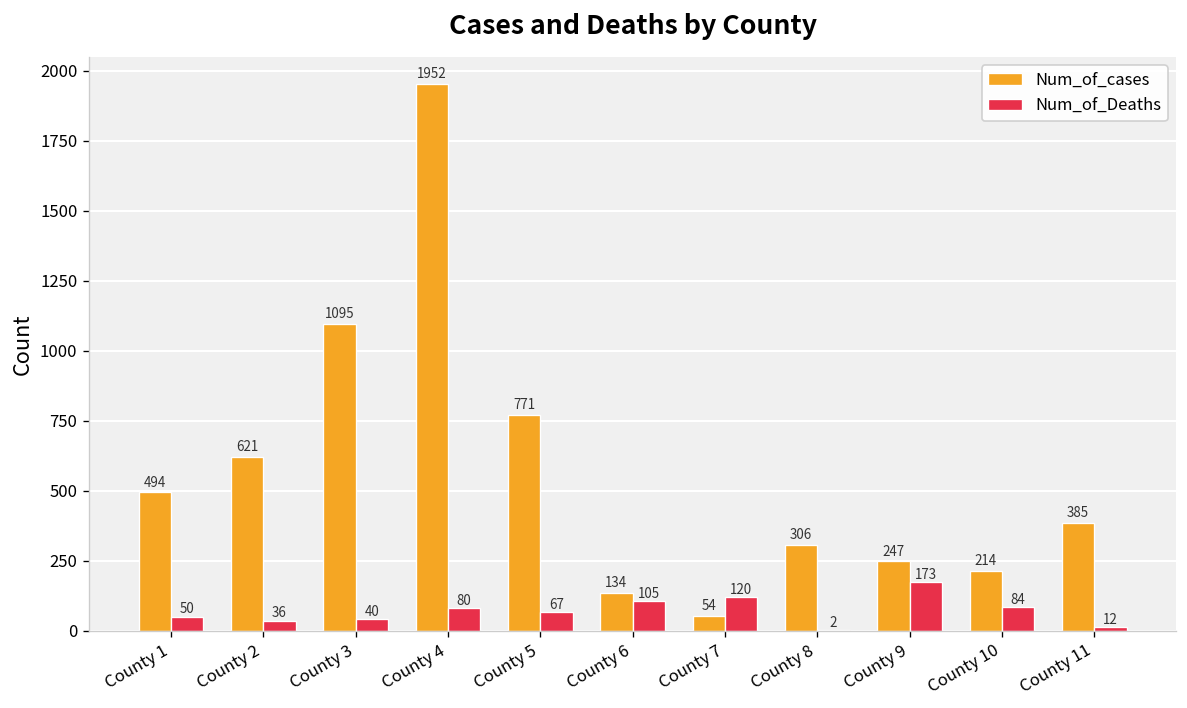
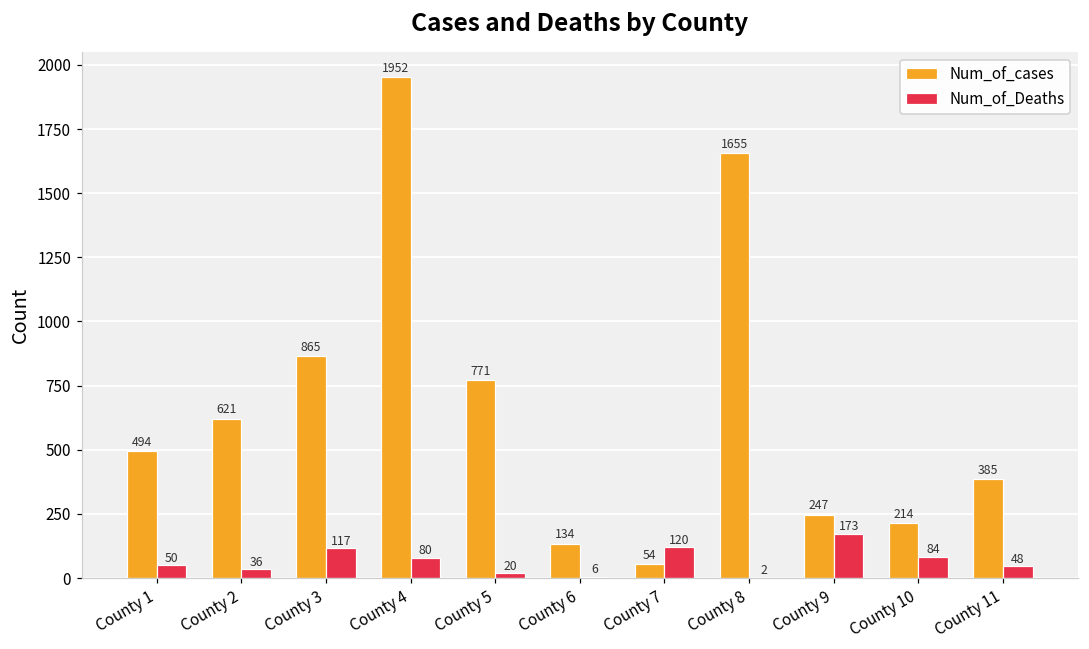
  {
    "Num_of_cases": {
      "County 1": 494,
      "County 2": 621,
-     "County 3": 1095,
+     "County 3": 865,
      "County 4": 1952,
      "County 5": 771,
      "County 6": 134,
      "County 7": 54,
-     "County 8": 306,
+     "County 8": 1655,
      "County 9": 247,
      "County 10": 214,
      "County 11": 385
    },
    "Num_of_Deaths": {
      "County 1": 50,
      "County 2": 36,
-     "County 3": 40,
+     "County 3": 117,
      "County 4": 80,
-     "County 5": 67,
-     "County 6": 105,
+     "County 5": 20,
+     "County 6": 6,
      "County 7": 120,
      "County 8": 2,
      "County 9": 173,
      "County 10": 84,
-     "County 11": 12
+     "County 11": 48
    }
  }
